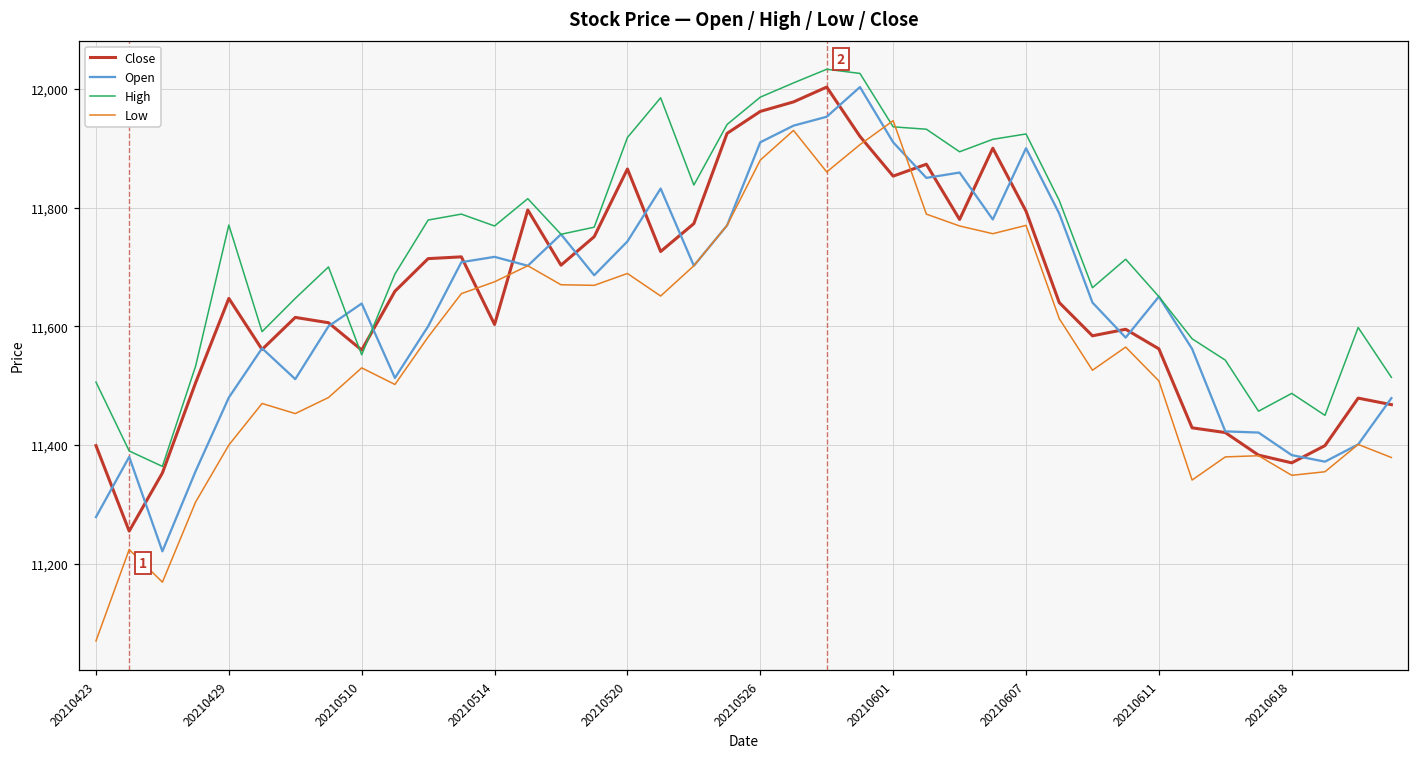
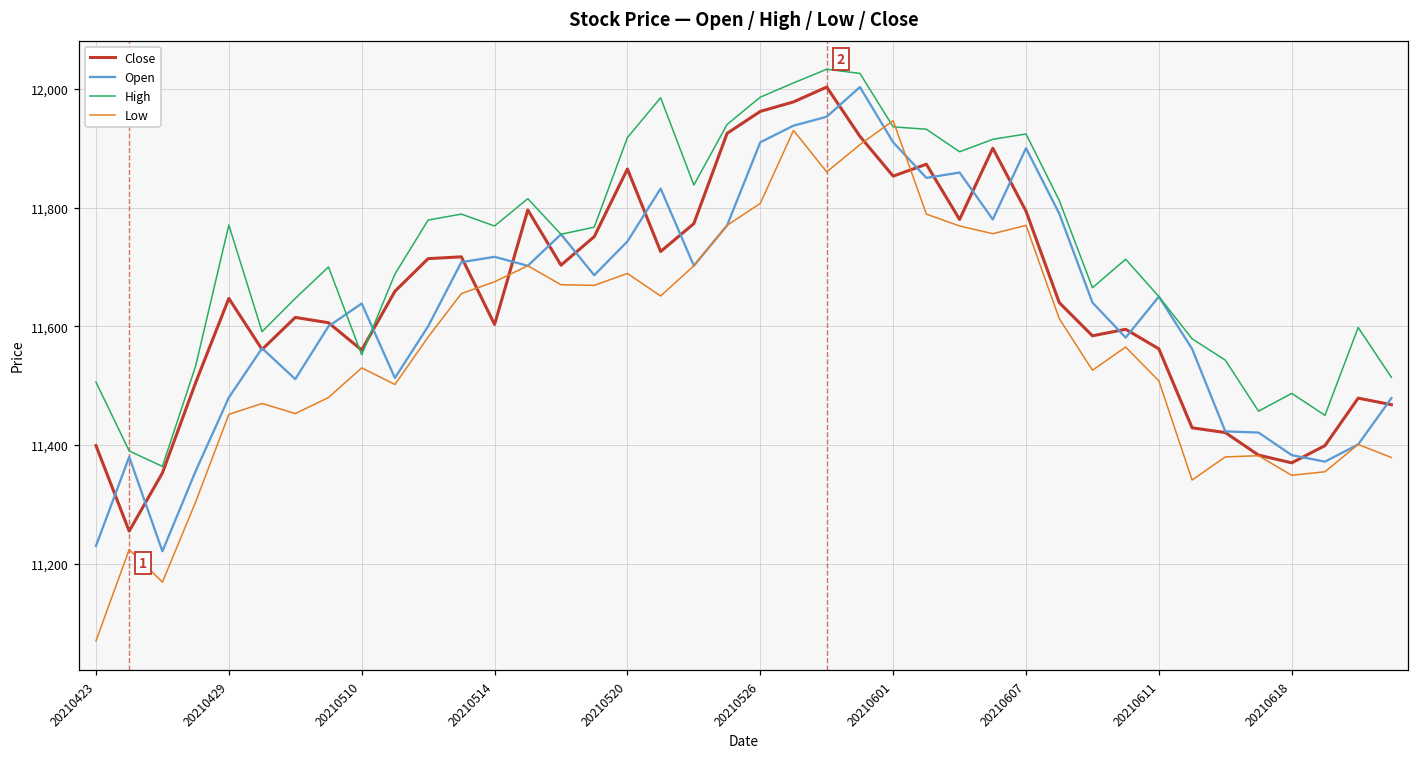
  {
    "Close": {
      "20210423": "11,400",
      "20210429": "11,650",
      "20210510": "11,560",
      "20210514": "11,600",
      "20210520": "11,870",
      "20210526": "11,960",
      "20210601": "11,850",
      "20210607": "11,790",
      "20210611": "11,560",
      "20210618": "11,370"
    },
    "Open": {
-     "20210423": "11,280",
+     "20210423": "11,230",
      "20210429": "11,480",
      "20210510": "11,640",
      "20210514": "11,720",
      "20210520": "11,740",
      "20210526": "11,910",
      "20210601": "11,910",
      "20210607": "11,900",
      "20210618": "11,380"
    },
    "High": {
      "20210423": "11,510",
      "20210429": "11,770",
      "20210510": "11,550",
      "20210514": "11,770",
      "20210520": "11,920",
      "20210526": "11,990",
      "20210601": "11,940",
      "20210607": "11,920",
      "20210618": "11,490"
    },
    "Low": {
      "20210423": "11,070",
-     "20210429": "11,400",
+     "20210429": "11,450",
      "20210510": "11,530",
      "20210514": "11,680",
      "20210520": "11,690",
-     "20210526": "11,880",
+     "20210526": "11,810",
      "20210601": "11,950",
      "20210607": "11,770",
      "20210611": "11,510",
      "20210618": "11,350"
    }
  }
